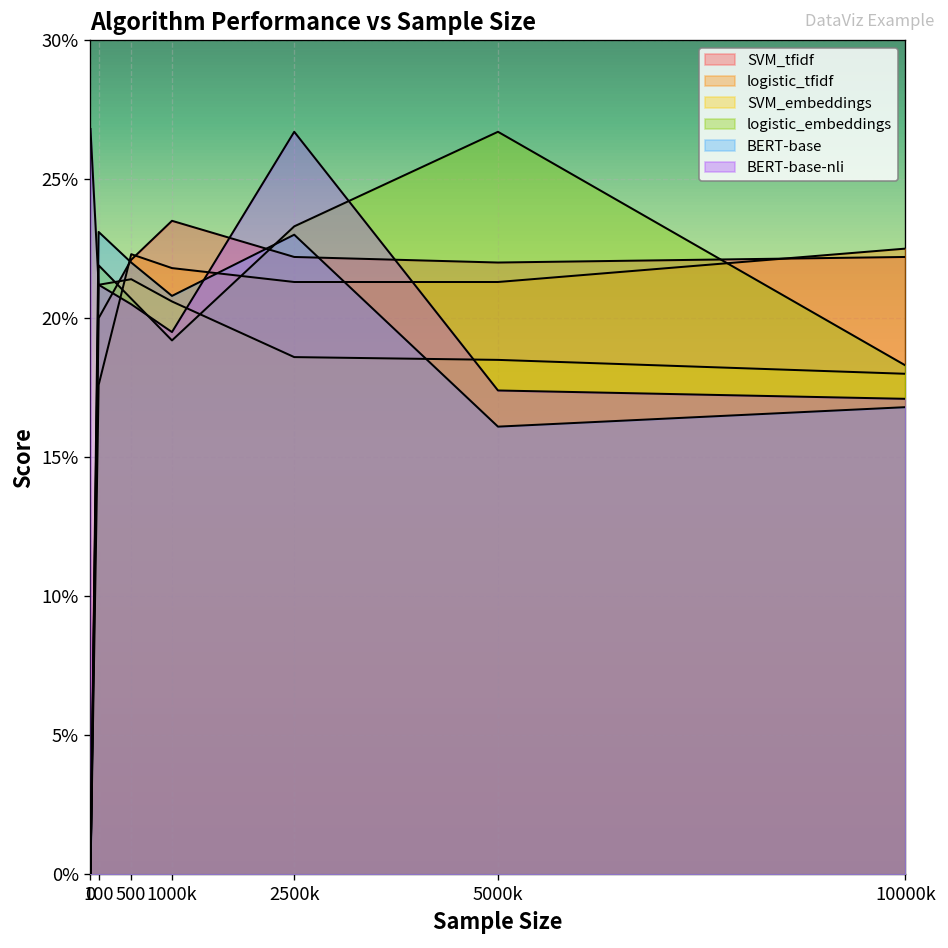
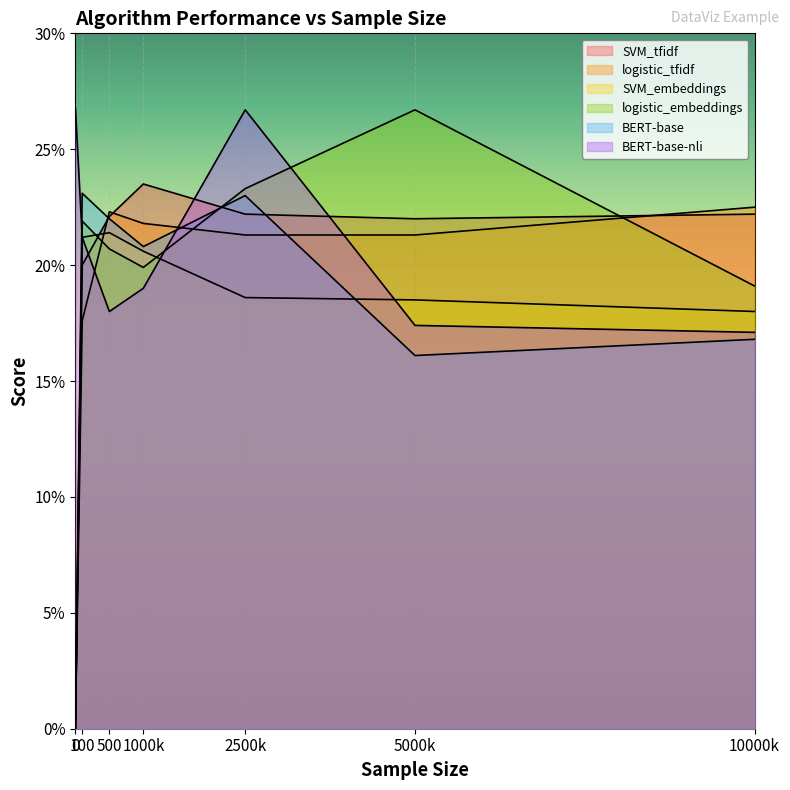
  {
    "logistic_embeddings": {
      "500": "20.7%",
-     "1000k": "19.2%",
+     "1000k": "19.9%",
      "2500k": "23.3%",
      "5000k": "26.7%",
-     "10000k": "18.3%"
+     "10000k": "19.1%"
    },
    "BERT-base": {
      "1000k": "20.8%",
      "2500k": "23.0%",
      "5000k": "16.1%",
      "10000k": "16.8%"
    },
    "BERT-base-nli": {
-     "500": "20.5%",
-     "1000k": "19.5%",
+     "500": "18.0%",
+     "1000k": "19.0%",
      "2500k": "26.7%",
      "5000k": "17.4%",
      "10000k": "17.1%"
    }
  }
